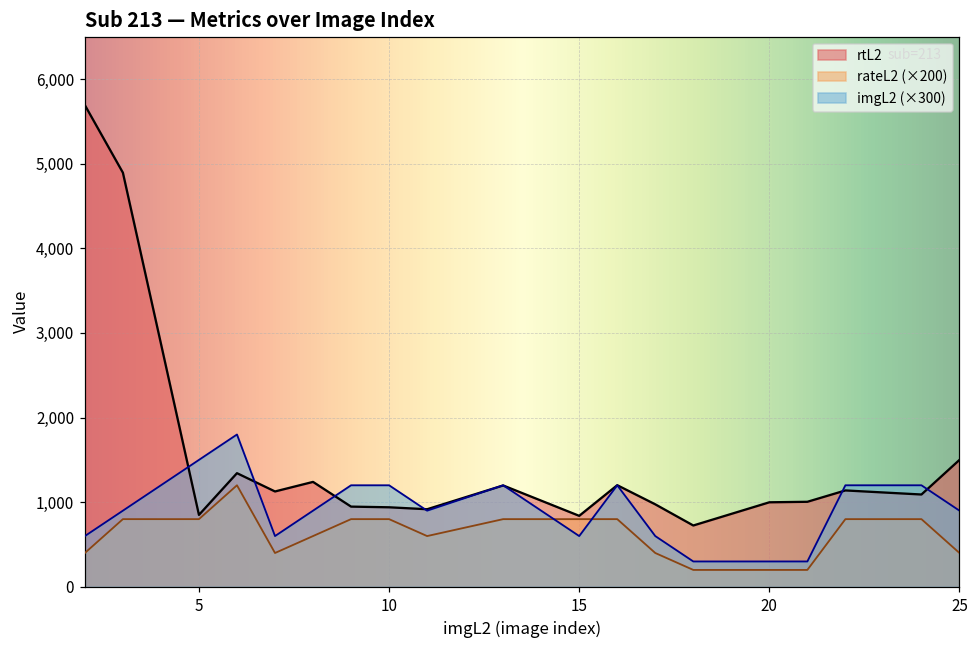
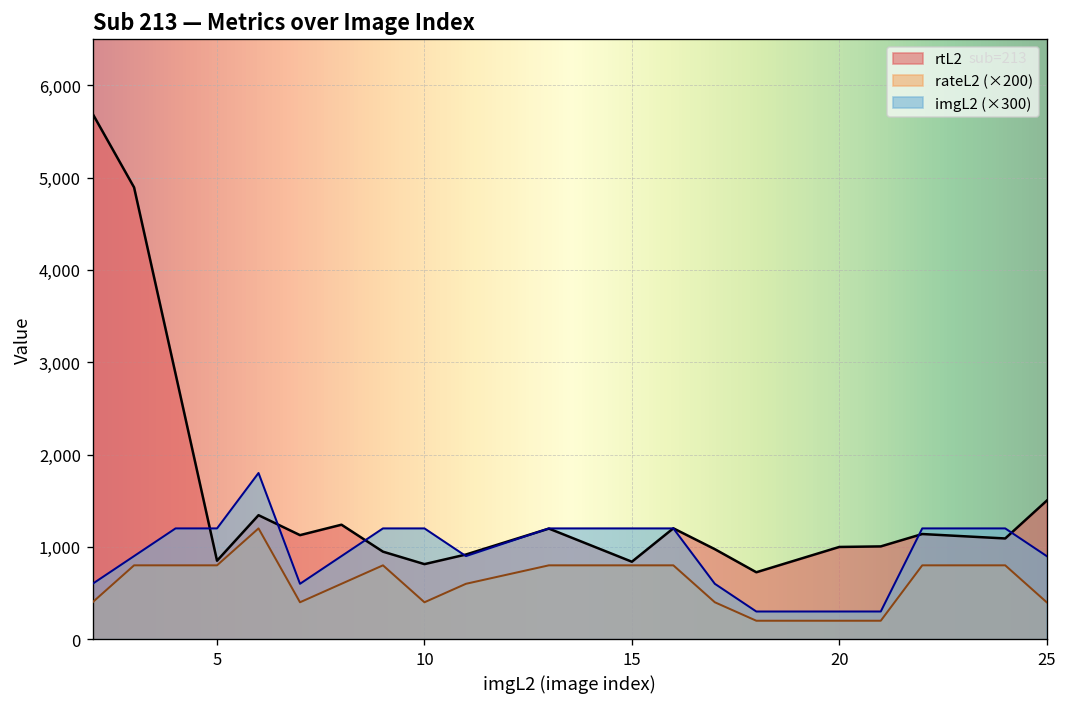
  {
    "rtL2": {
      "5": "900",
-     "10": "900",
+     "10": "800",
      "15": "800",
      "20": "1,000",
      "25": "1,500"
    },
    "rateL2 (×200)": {
      "5": "800",
-     "10": "800",
+     "10": "400",
      "15": "800",
      "20": "200",
      "25": "400"
    },
    "imgL2 (×300)": {
-     "5": "1,500",
+     "5": "1,200",
      "10": "1,200",
-     "15": "600",
+     "15": "1,200",
      "20": "300",
      "25": "900"
    }
  }
